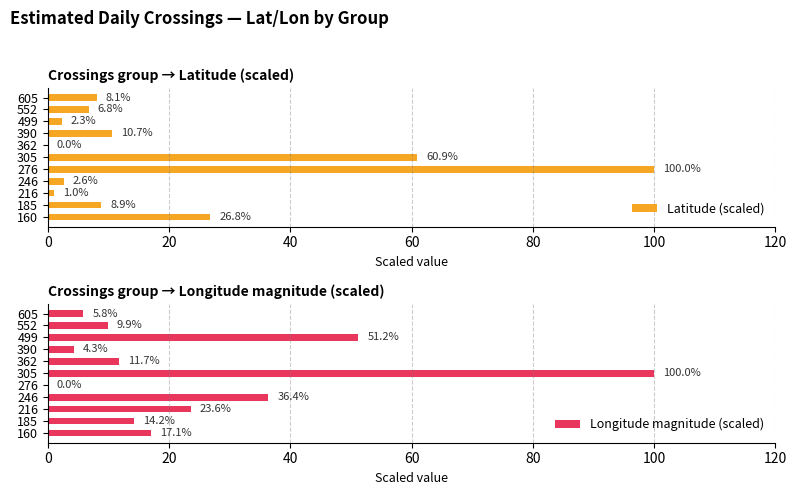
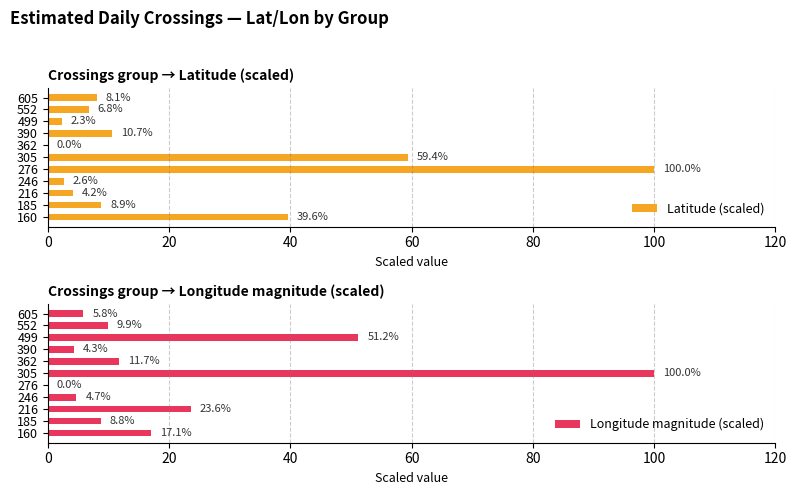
  {
    "Crossings group → Latitude (scaled)": {
      "605": "8.1%",
      "552": "6.8%",
      "499": "2.3%",
      "390": "10.7%",
      "362": "0.0%",
-     "305": "60.9%",
+     "305": "59.4%",
      "276": "100.0%",
      "246": "2.6%",
-     "216": "1.0%",
+     "216": "4.2%",
      "185": "8.9%",
-     "160": "26.8%"
+     "160": "39.6%"
    },
    "Crossings group → Longitude magnitude (scaled)": {
      "605": "5.8%",
      "552": "9.9%",
      "499": "51.2%",
      "390": "4.3%",
      "362": "11.7%",
      "305": "100.0%",
      "276": "0.0%",
-     "246": "36.4%",
+     "246": "4.7%",
      "216": "23.6%",
-     "185": "14.2%",
+     "185": "8.8%",
      "160": "17.1%"
    }
  }
